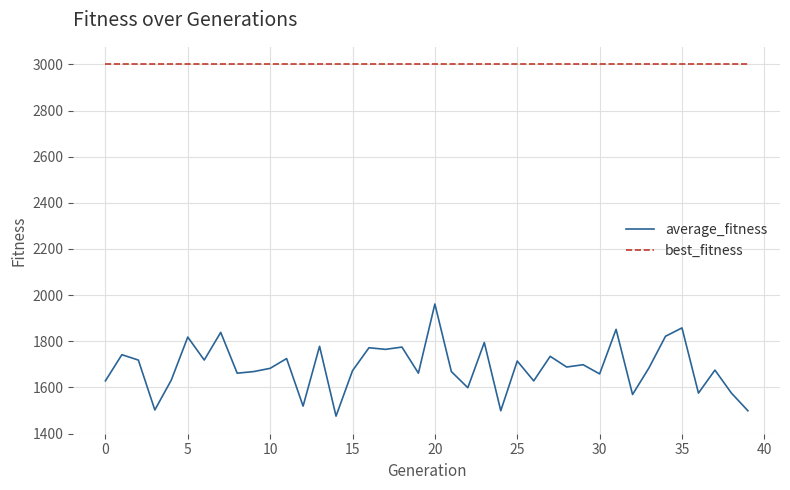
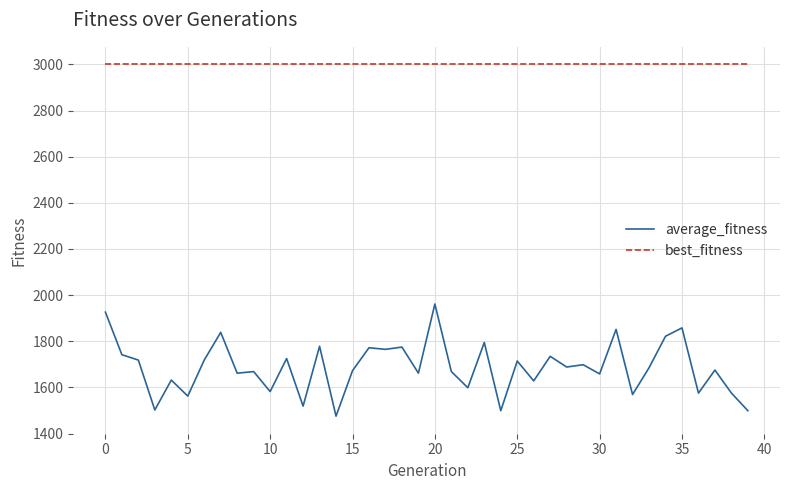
  {
    "average_fitness": {
-     "0": 1630,
-     "5": 1820,
-     "10": 1680,
+     "0": 1930,
+     "5": 1560,
+     "10": 1580,
      "15": 1670,
      "20": 1960,
      "25": 1710,
      "30": 1660,
      "35": 1860
    },
    "best_fitness": {
      "0": 3000,
      "5": 3000,
      "10": 3000,
      "15": 3000,
      "20": 3000,
      "25": 3000,
      "30": 3000,
      "35": 3000
    }
  }
